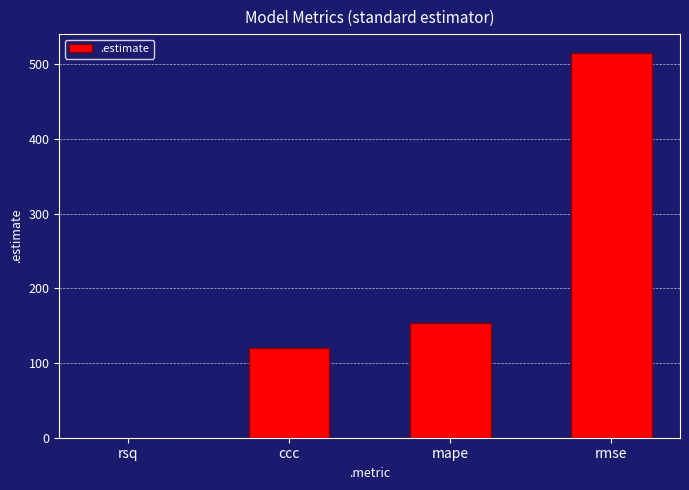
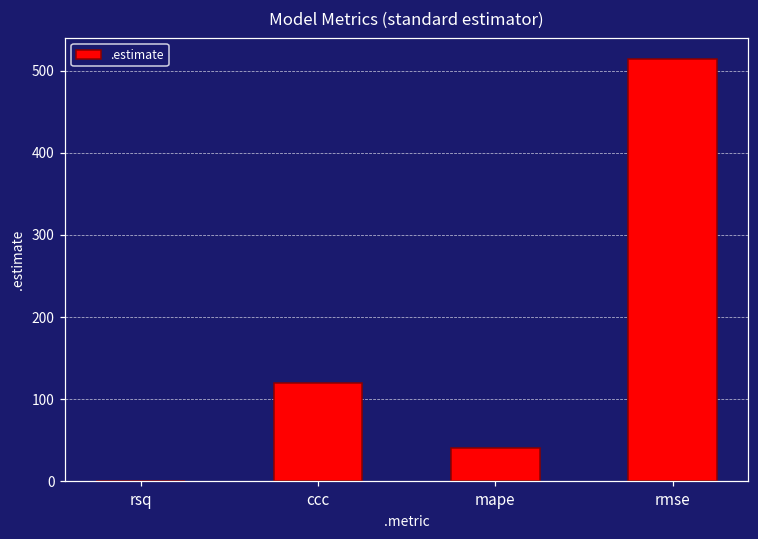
  {
    "ccc": 120,
-   "mape": 150,
+   "mape": 40,
    "rmse": 510
  }
